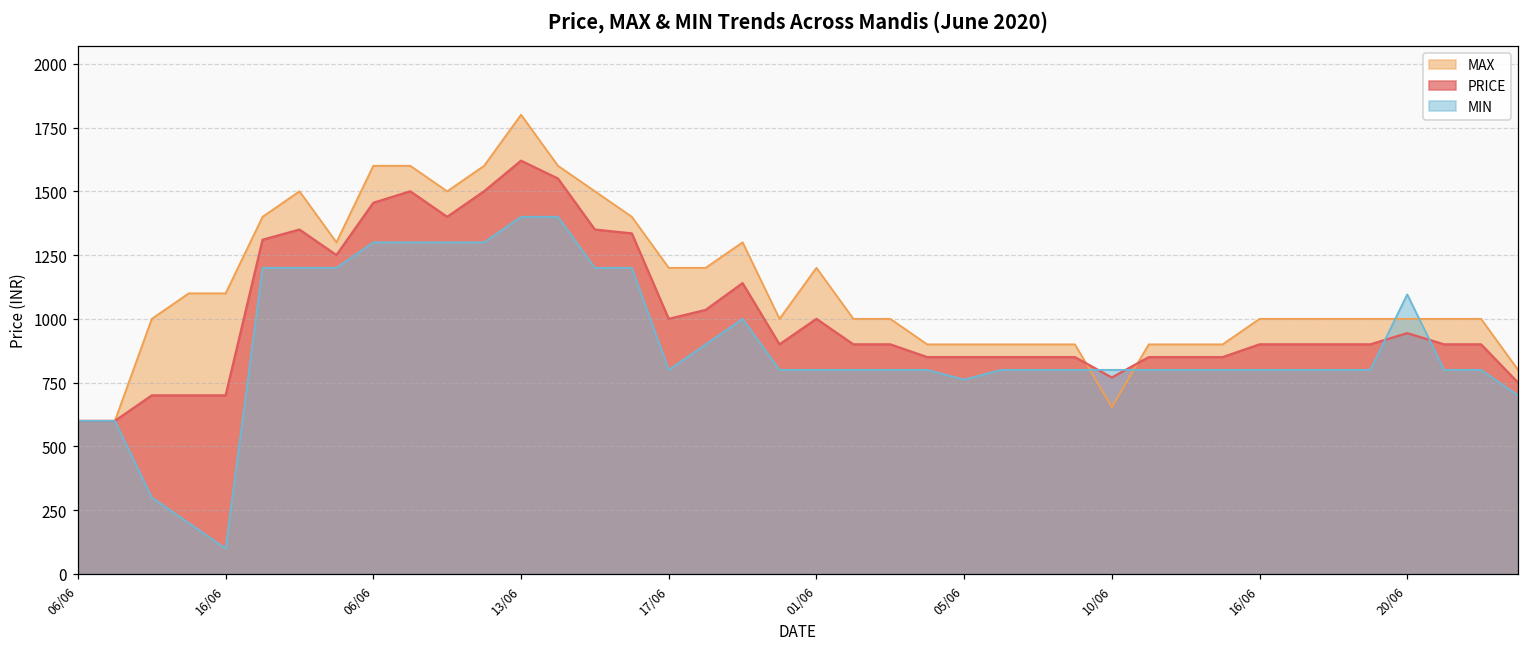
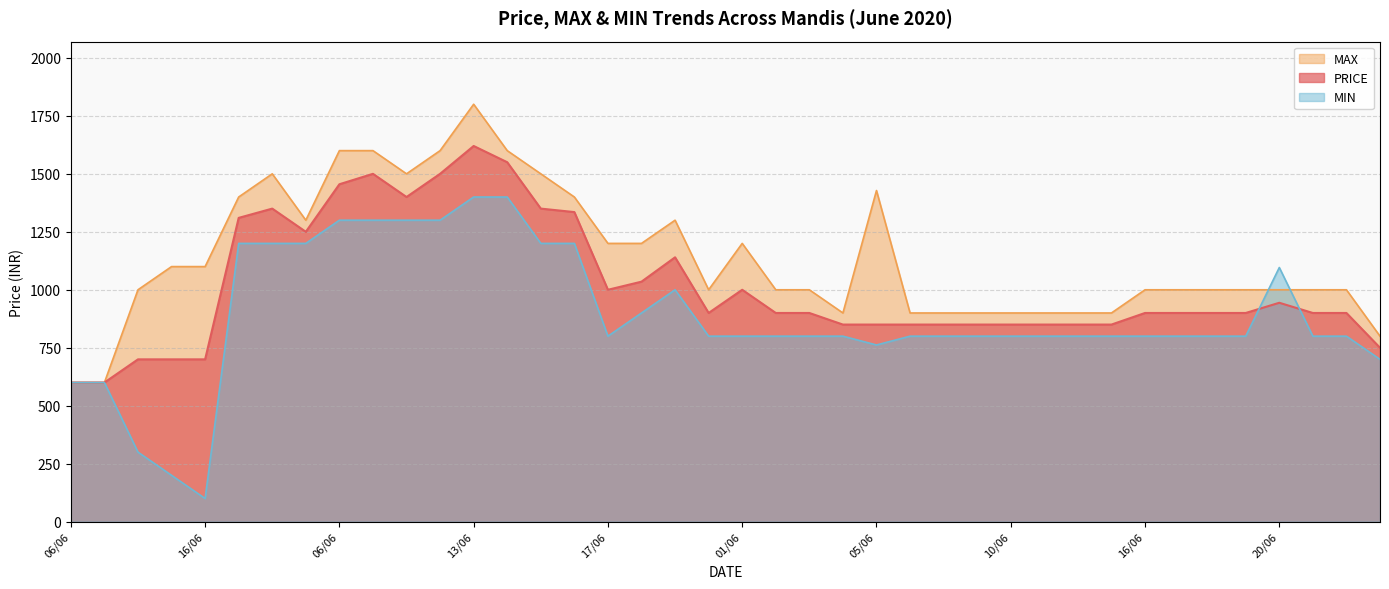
  {
    "MAX": {
-     "05/06": 900,
-     "10/06": 650,
+     "05/06": 1430,
+     "10/06": 900,
      "20/06": 1000
    },
    "PRICE": {
      "05/06": 850,
-     "10/06": 770,
+     "10/06": 850,
      "20/06": 940
    },
    "MIN": {
      "05/06": 760,
      "10/06": 800,
      "20/06": 1100
    }
  }
